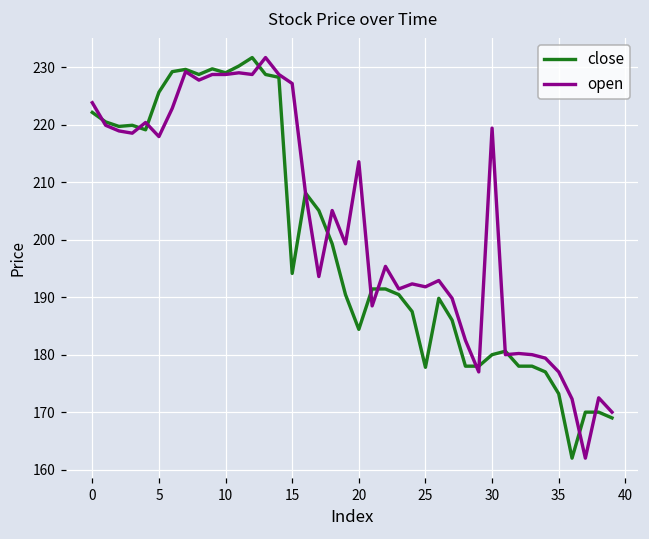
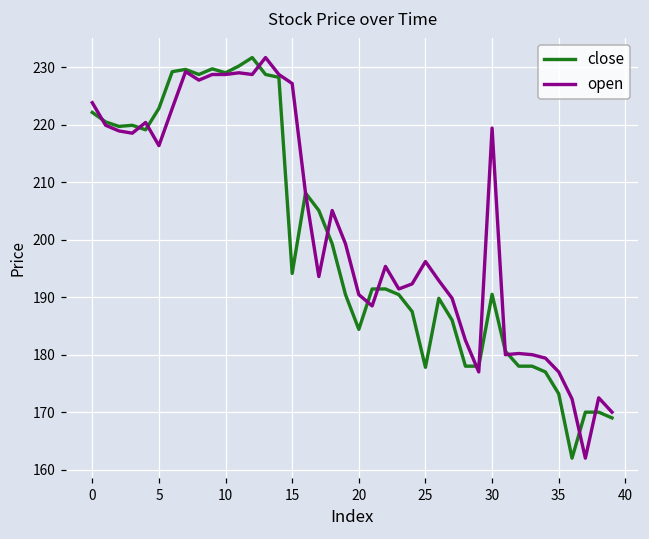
  {
    "close": {
      "0": 222,
-     "5": 226,
+     "5": 223,
      "15": 194,
      "20": 184,
      "25": 178,
-     "30": 180,
+     "30": 191,
      "35": 173
    },
    "open": {
      "0": 224,
-     "5": 218,
+     "5": 216,
      "15": 227,
-     "20": 214,
-     "25": 192,
+     "20": 190,
+     "25": 196,
      "30": 219,
      "35": 177
    }
  }
